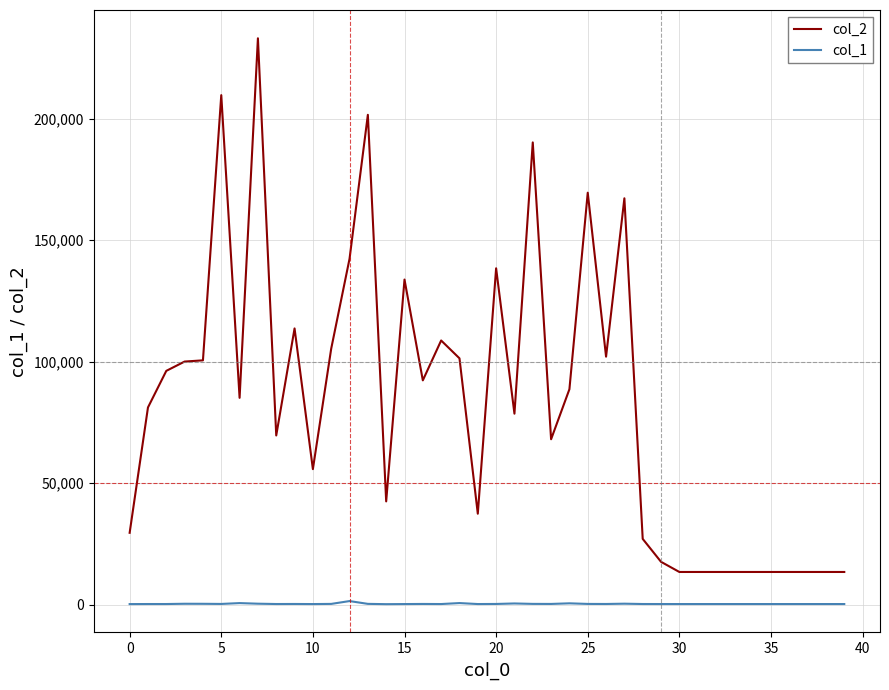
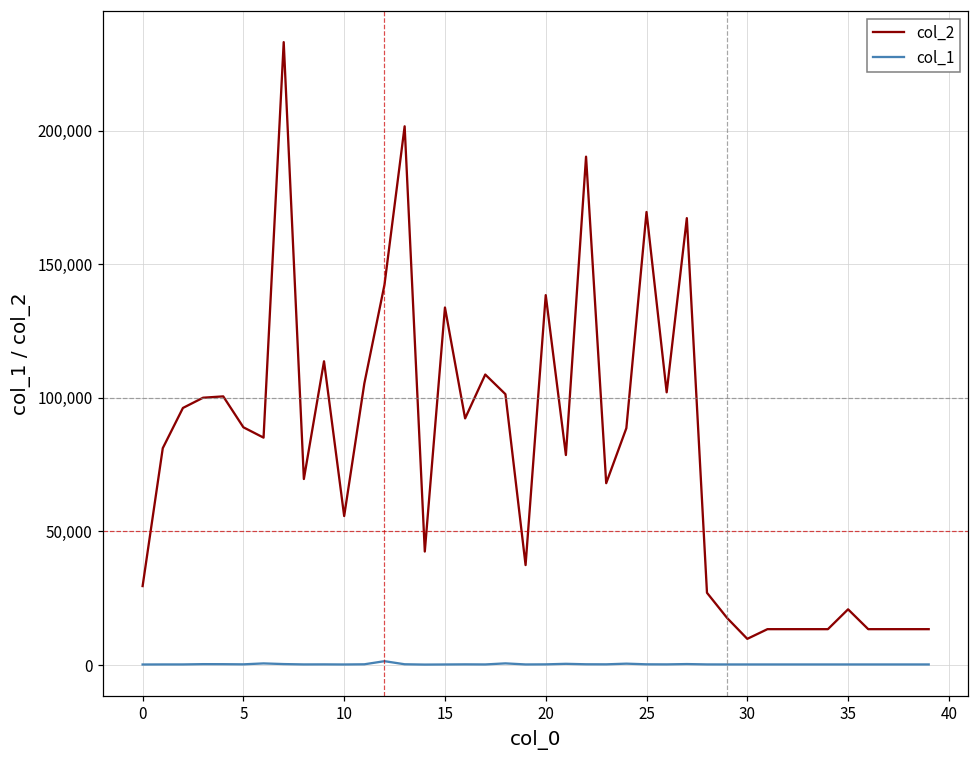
  {
    "col_2": {
      "0": "30,000",
-     "5": "210,000",
+     "5": "89,000",
      "10": "56,000",
      "15": "134,000",
      "20": "138,000",
      "25": "170,000",
-     "30": "13,000",
-     "35": "13,000"
+     "30": "10,000",
+     "35": "21,000"
    },
    "col_1": {
      "0": "0",
      "5": "0",
      "10": "0",
      "15": "0",
      "20": "0",
      "25": "0",
      "30": "0",
      "35": "0"
    }
  }
